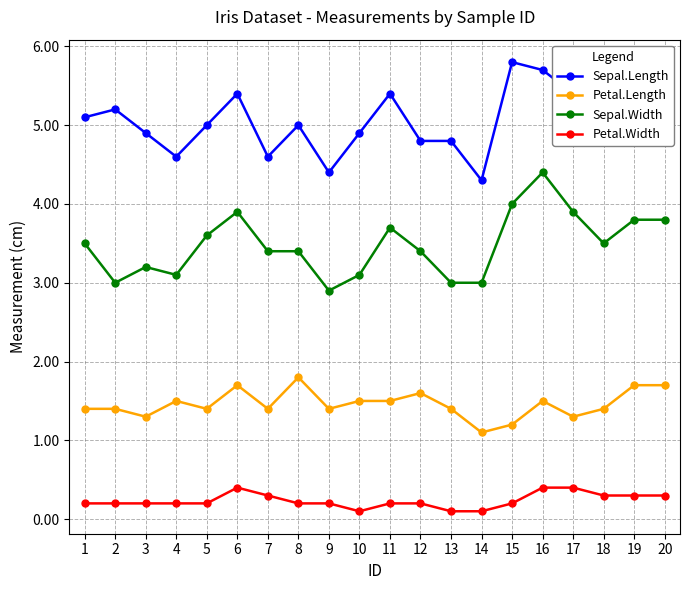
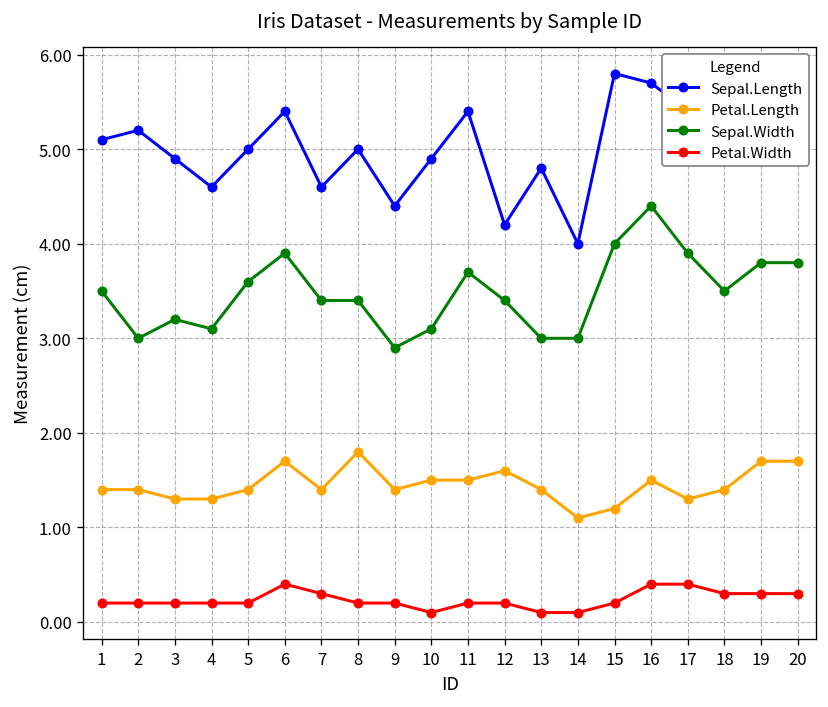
  {
    "Sepal.Length": {
      "1": 5.1,
      "2": 5.2,
      "3": 4.9,
      "4": 4.6,
      "5": 5.0,
      "6": 5.4,
      "7": 4.6,
      "8": 5.0,
      "9": 4.4,
      "10": 4.9,
      "11": 5.4,
-     "12": 4.8,
+     "12": 4.2,
      "13": 4.8,
-     "14": 4.3,
+     "14": 4.0,
      "15": 5.8,
      "16": 5.7
    },
    "Petal.Length": {
      "1": 1.4,
      "2": 1.4,
      "3": 1.3,
-     "4": 1.5,
+     "4": 1.3,
      "5": 1.4,
      "6": 1.7,
      "7": 1.4,
      "8": 1.8,
      "9": 1.4,
      "10": 1.5,
      "11": 1.5,
      "12": 1.6,
      "13": 1.4,
      "14": 1.1,
      "15": 1.2,
      "16": 1.5,
      "17": 1.3,
      "18": 1.4,
      "19": 1.7,
      "20": 1.7
    },
    "Sepal.Width": {
      "1": 3.5,
      "2": 3.0,
      "3": 3.2,
      "4": 3.1,
      "5": 3.6,
      "6": 3.9,
      "7": 3.4,
      "8": 3.4,
      "9": 2.9,
      "10": 3.1,
      "11": 3.7,
      "12": 3.4,
      "13": 3.0,
      "14": 3.0,
      "15": 4.0,
      "16": 4.4,
      "17": 3.9,
      "18": 3.5,
      "19": 3.8,
      "20": 3.8
    },
    "Petal.Width": {
      "1": 0.2,
      "2": 0.2,
      "3": 0.2,
      "4": 0.2,
      "5": 0.2,
      "6": 0.4,
      "7": 0.3,
      "8": 0.2,
      "9": 0.2,
      "10": 0.1,
      "11": 0.2,
      "12": 0.2,
      "13": 0.1,
      "14": 0.1,
      "15": 0.2,
      "16": 0.4,
      "17": 0.4,
      "18": 0.3,
      "19": 0.3,
      "20": 0.3
    }
  }
